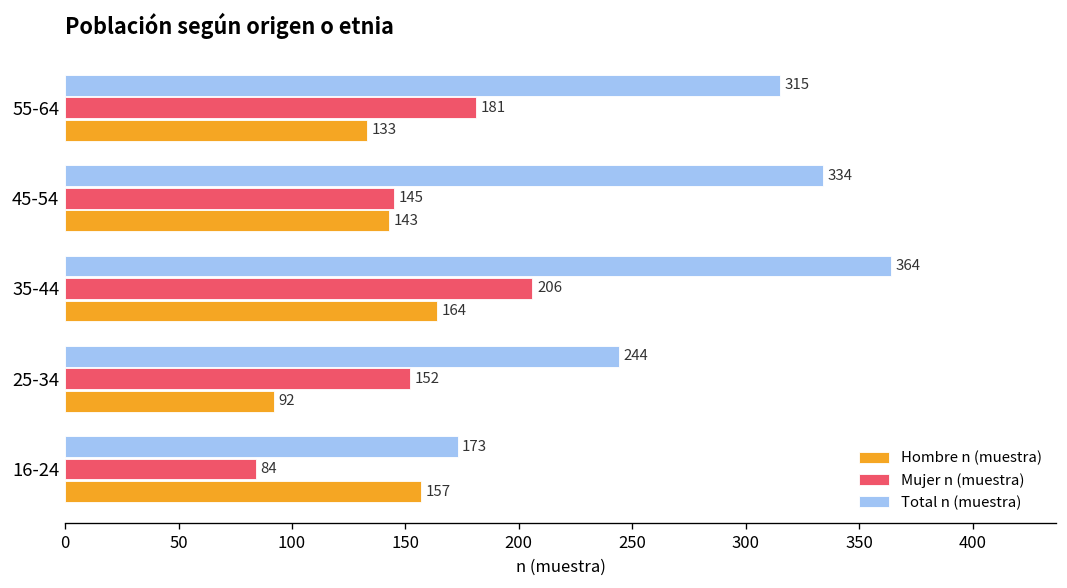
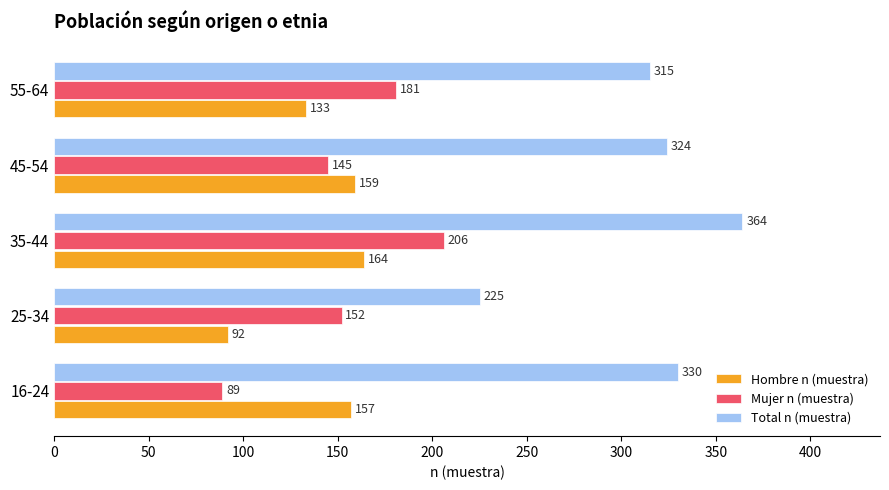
  {
    "Hombre n (muestra)": {
      "55-64": 133,
-     "45-54": 143,
+     "45-54": 159,
      "35-44": 164,
      "25-34": 92,
      "16-24": 157
    },
    "Mujer n (muestra)": {
      "55-64": 181,
      "45-54": 145,
      "35-44": 206,
      "25-34": 152,
-     "16-24": 84
+     "16-24": 89
    },
    "Total n (muestra)": {
      "55-64": 315,
-     "45-54": 334,
+     "45-54": 324,
      "35-44": 364,
-     "25-34": 244,
-     "16-24": 173
+     "25-34": 225,
+     "16-24": 330
    }
  }
